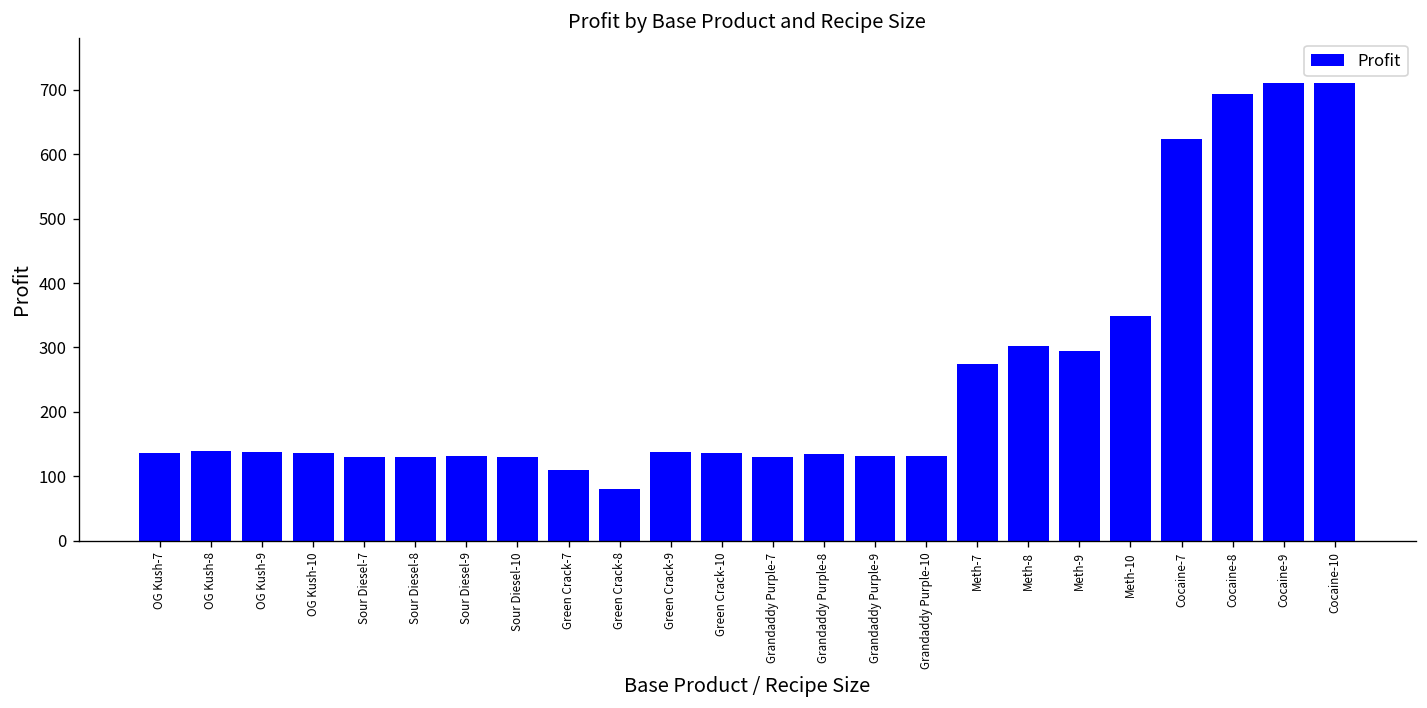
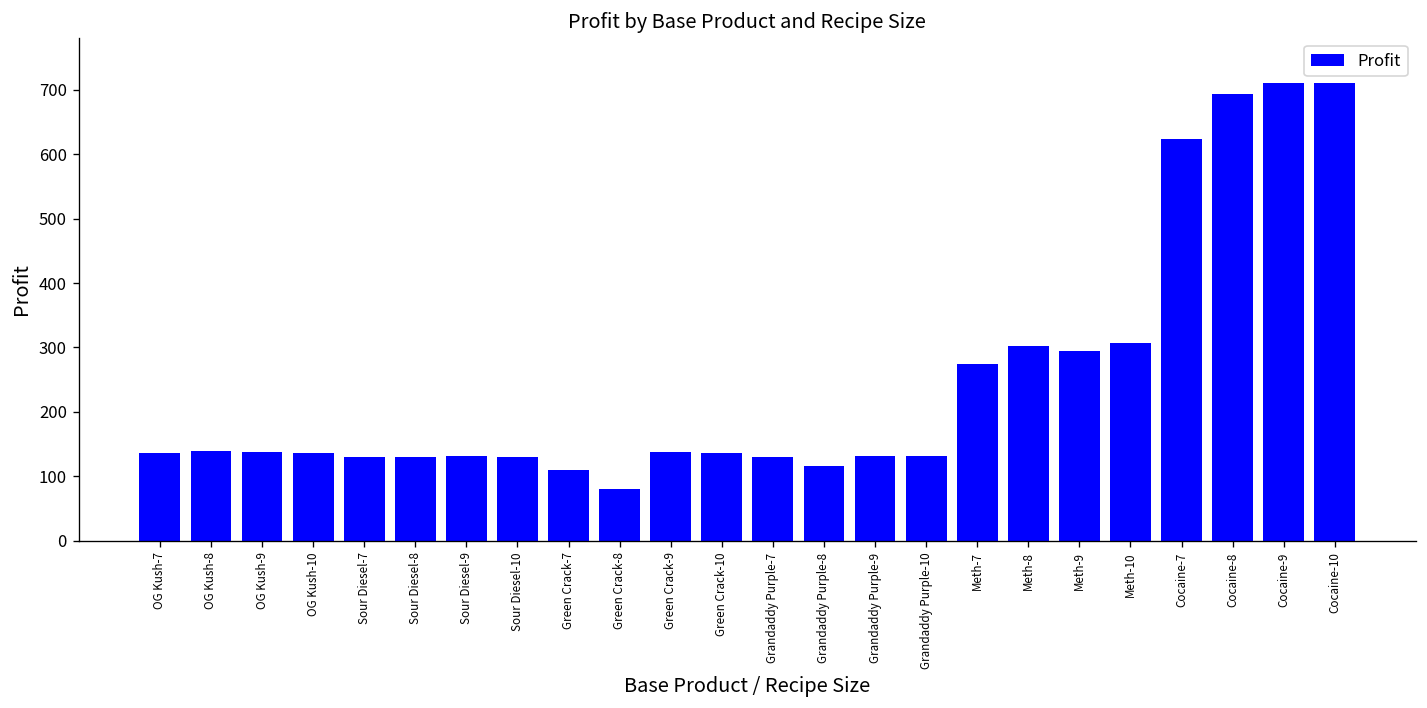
  {
    "OG Kush-7": 140,
    "OG Kush-8": 140,
    "OG Kush-9": 140,
    "OG Kush-10": 140,
    "Sour Diesel-7": 130,
    "Sour Diesel-8": 130,
    "Sour Diesel-9": 130,
    "Sour Diesel-10": 130,
    "Green Crack-7": 110,
    "Green Crack-8": 80,
    "Green Crack-9": 140,
    "Green Crack-10": 140,
    "Grandaddy Purple-7": 130,
-   "Grandaddy Purple-8": 130,
+   "Grandaddy Purple-8": 120,
    "Grandaddy Purple-9": 130,
    "Grandaddy Purple-10": 130,
    "Meth-7": 270,
    "Meth-8": 300,
    "Meth-9": 290,
-   "Meth-10": 350,
+   "Meth-10": 310,
    "Cocaine-7": 620,
    "Cocaine-8": 690,
    "Cocaine-9": 710,
    "Cocaine-10": 710
  }
